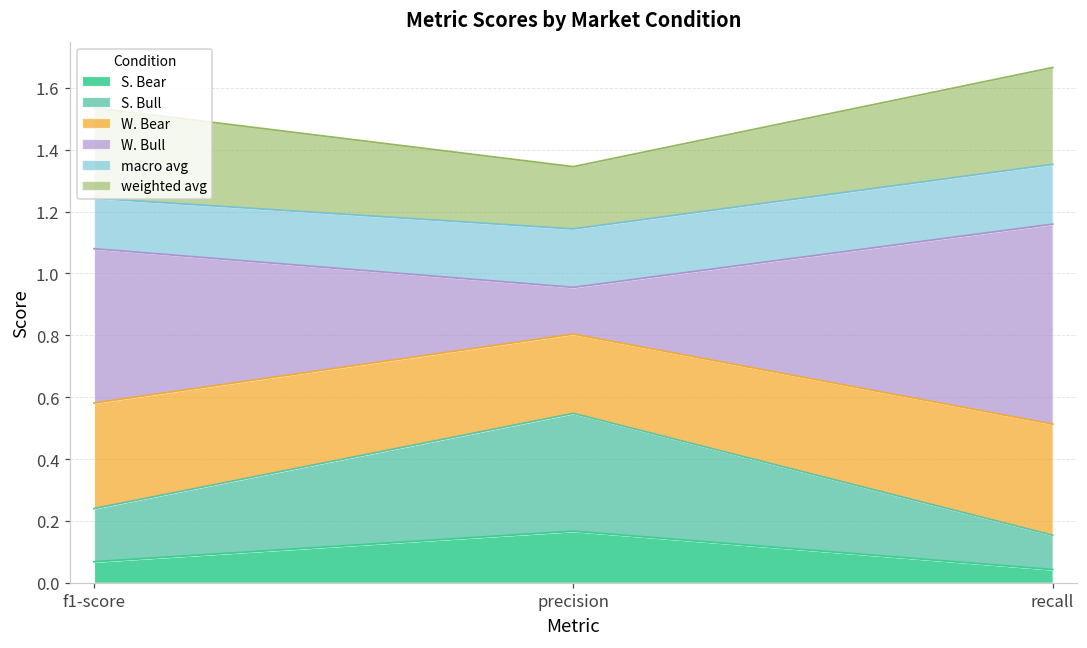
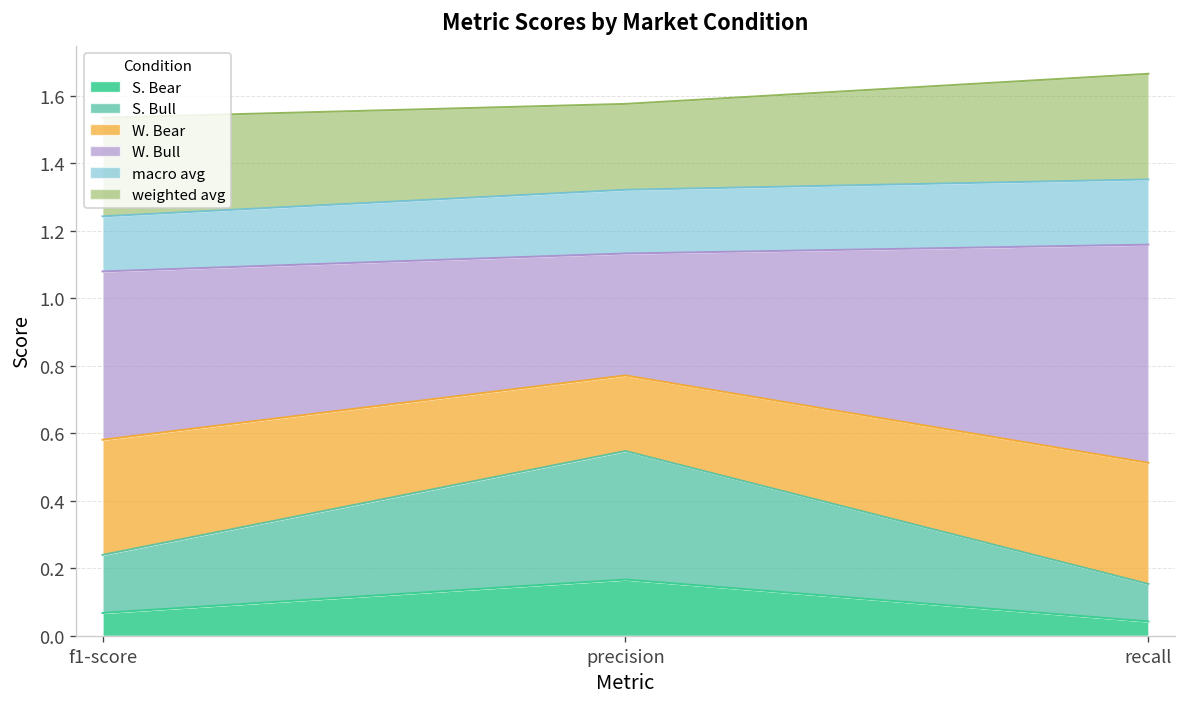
  {
    "W. Bear": {
      "f1-score": 0.34,
-     "precision": 0.26,
+     "precision": 0.22,
      "recall": 0.36
    },
    "W. Bull": {
      "f1-score": 0.50,
-     "precision": 0.15,
+     "precision": 0.36,
      "recall": 0.65
    },
    "weighted avg": {
-     "precision": 0.20,
+     "precision": 0.25,
      "recall": 0.31
    }
  }
